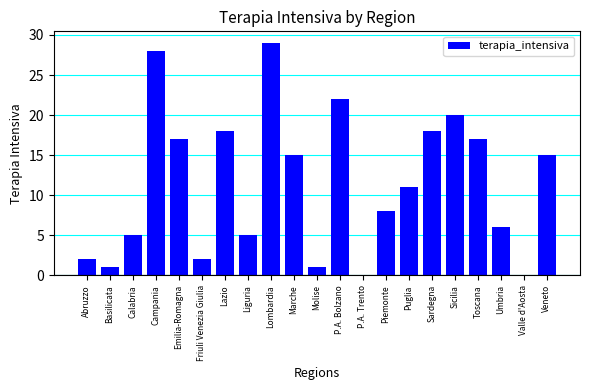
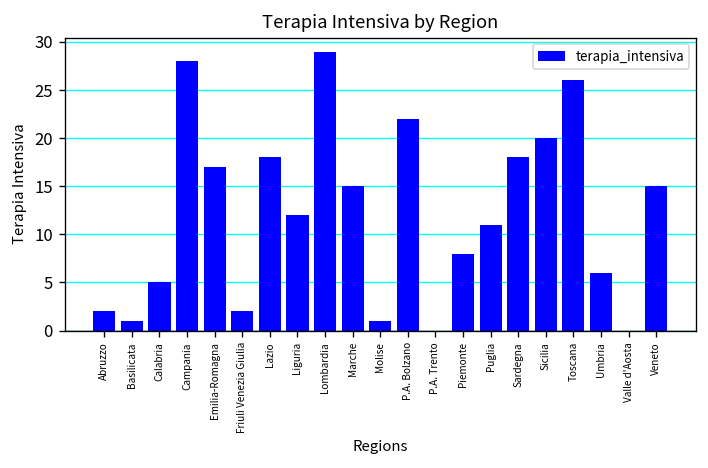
  {
    "Abruzzo": 2,
    "Basilicata": 1,
    "Calabria": 5,
    "Campania": 28,
    "Emilia-Romagna": 17,
    "Friuli Venezia Giulia": 2,
    "Lazio": 18,
-   "Liguria": 5,
+   "Liguria": 12,
    "Lombardia": 29,
    "Marche": 15,
    "Molise": 1,
    "P.A. Bolzano": 22,
    "P.A. Trento": 0,
    "Piemonte": 8,
    "Puglia": 11,
    "Sardegna": 18,
    "Sicilia": 20,
-   "Toscana": 17,
+   "Toscana": 26,
    "Umbria": 6,
    "Valle d'Aosta": 0,
    "Veneto": 15
  }
